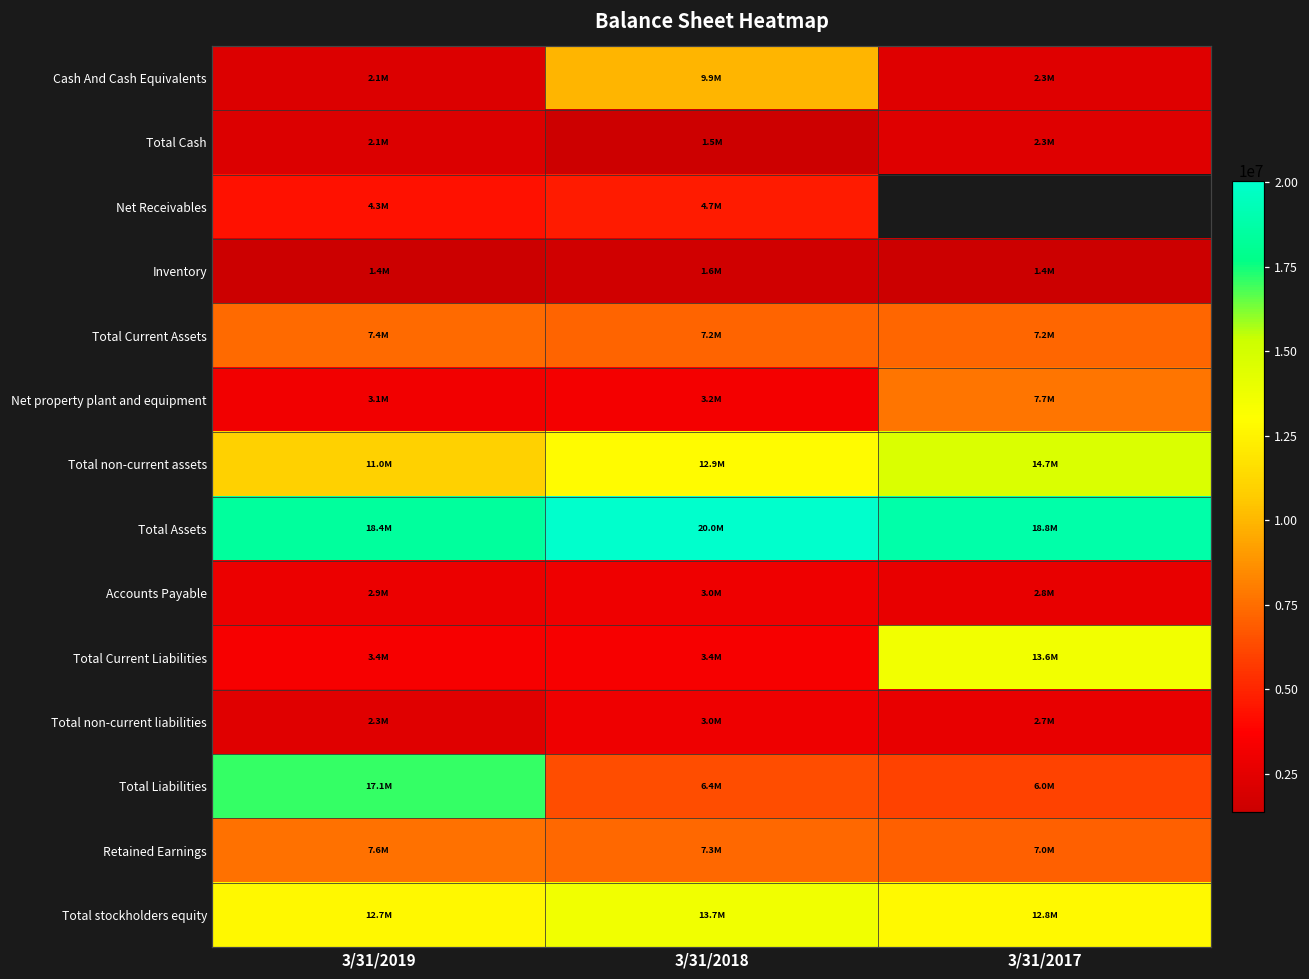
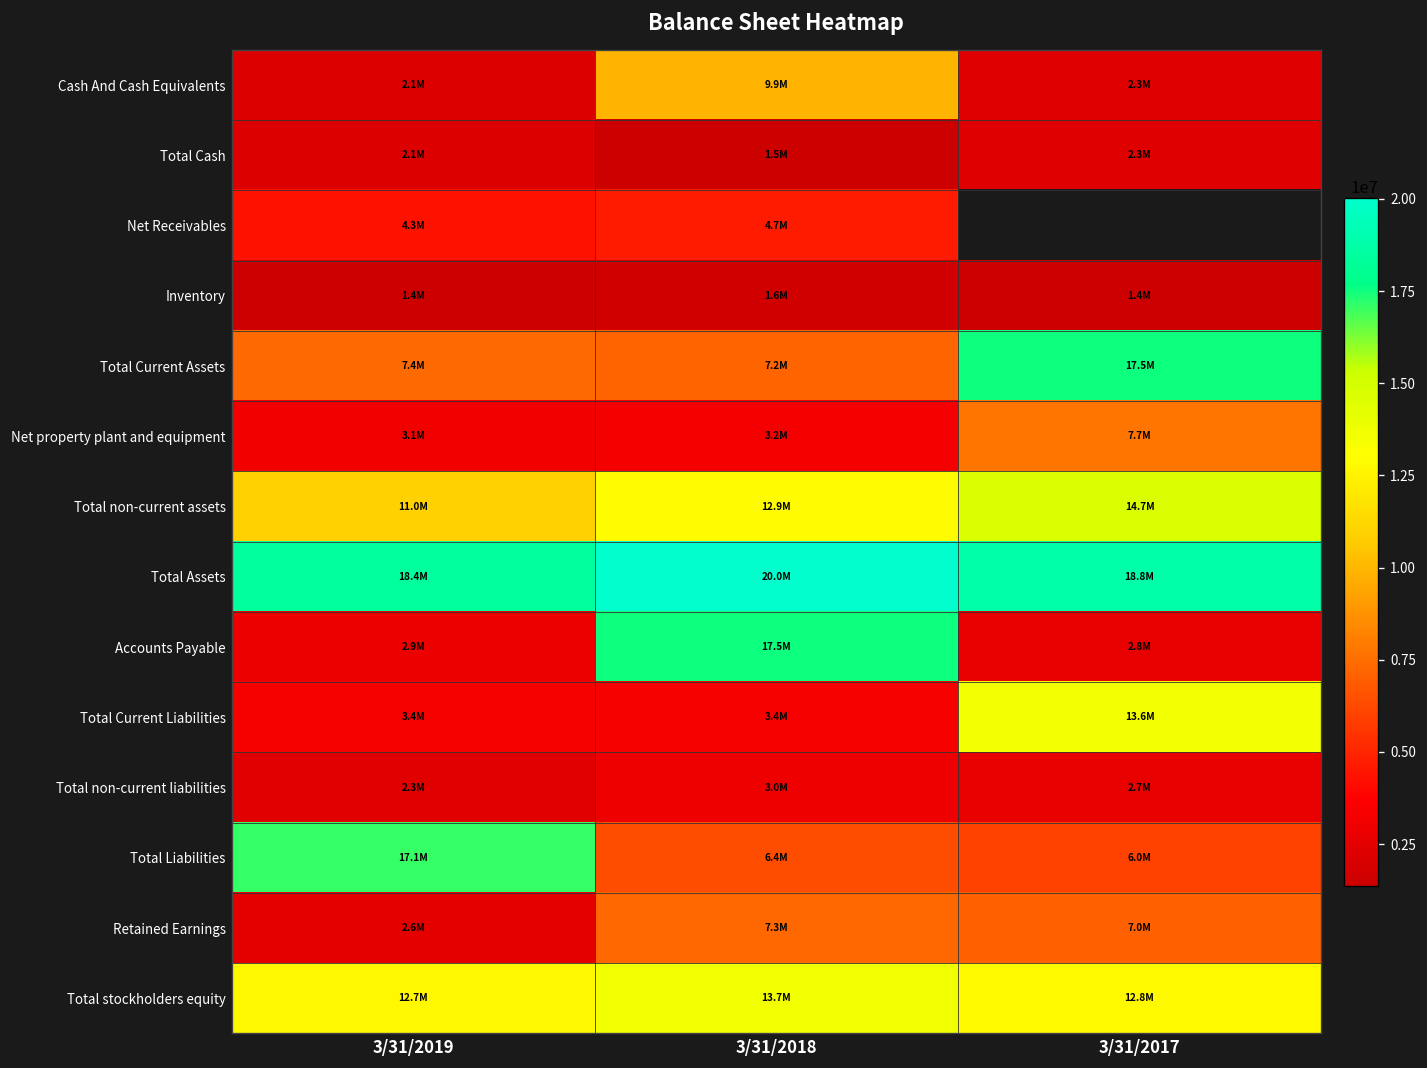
  {
    "Cash And Cash Equivalents": {
      "3/31/2019": "2.1M",
      "3/31/2018": "9.9M",
      "3/31/2017": "2.3M"
    },
    "Total Cash": {
      "3/31/2019": "2.1M",
      "3/31/2018": "1.5M",
      "3/31/2017": "2.3M"
    },
    "Net Receivables": {
      "3/31/2019": "4.3M",
      "3/31/2018": "4.7M"
    },
    "Inventory": {
      "3/31/2019": "1.4M",
      "3/31/2018": "1.6M",
      "3/31/2017": "1.4M"
    },
    "Total Current Assets": {
      "3/31/2019": "7.4M",
      "3/31/2018": "7.2M",
-     "3/31/2017": "7.2M"
+     "3/31/2017": "17.5M"
    },
    "Net property plant and equipment": {
      "3/31/2019": "3.1M",
      "3/31/2018": "3.2M",
      "3/31/2017": "7.7M"
    },
    "Total non-current assets": {
      "3/31/2019": "11.0M",
      "3/31/2018": "12.9M",
      "3/31/2017": "14.7M"
    },
    "Total Assets": {
      "3/31/2019": "18.4M",
      "3/31/2018": "20.0M",
      "3/31/2017": "18.8M"
    },
    "Accounts Payable": {
      "3/31/2019": "2.9M",
-     "3/31/2018": "3.0M",
+     "3/31/2018": "17.5M",
      "3/31/2017": "2.8M"
    },
    "Total Current Liabilities": {
      "3/31/2019": "3.4M",
      "3/31/2018": "3.4M",
      "3/31/2017": "13.6M"
    },
    "Total non-current liabilities": {
      "3/31/2019": "2.3M",
      "3/31/2018": "3.0M",
      "3/31/2017": "2.7M"
    },
    "Total Liabilities": {
      "3/31/2019": "17.1M",
      "3/31/2018": "6.4M",
      "3/31/2017": "6.0M"
    },
    "Retained Earnings": {
-     "3/31/2019": "7.6M",
+     "3/31/2019": "2.6M",
      "3/31/2018": "7.3M",
      "3/31/2017": "7.0M"
    },
    "Total stockholders equity": {
      "3/31/2019": "12.7M",
      "3/31/2018": "13.7M",
      "3/31/2017": "12.8M"
    }
  }
